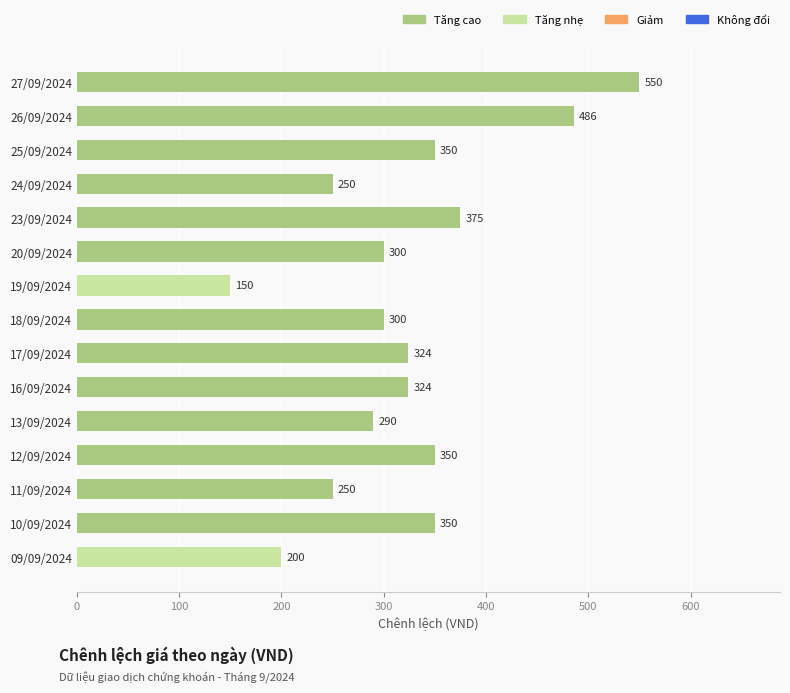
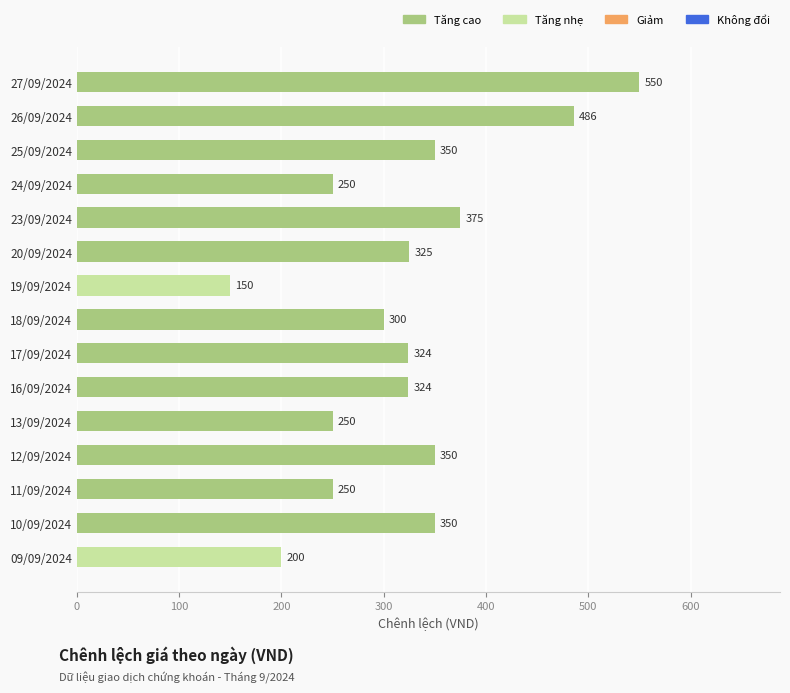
  {
    "27/09/2024": 550,
    "26/09/2024": 486,
    "25/09/2024": 350,
    "24/09/2024": 250,
    "23/09/2024": 375,
-   "20/09/2024": 300,
+   "20/09/2024": 325,
    "19/09/2024": 150,
    "18/09/2024": 300,
    "17/09/2024": 324,
    "16/09/2024": 324,
-   "13/09/2024": 290,
+   "13/09/2024": 250,
    "12/09/2024": 350,
    "11/09/2024": 250,
    "10/09/2024": 350,
    "09/09/2024": 200
  }
